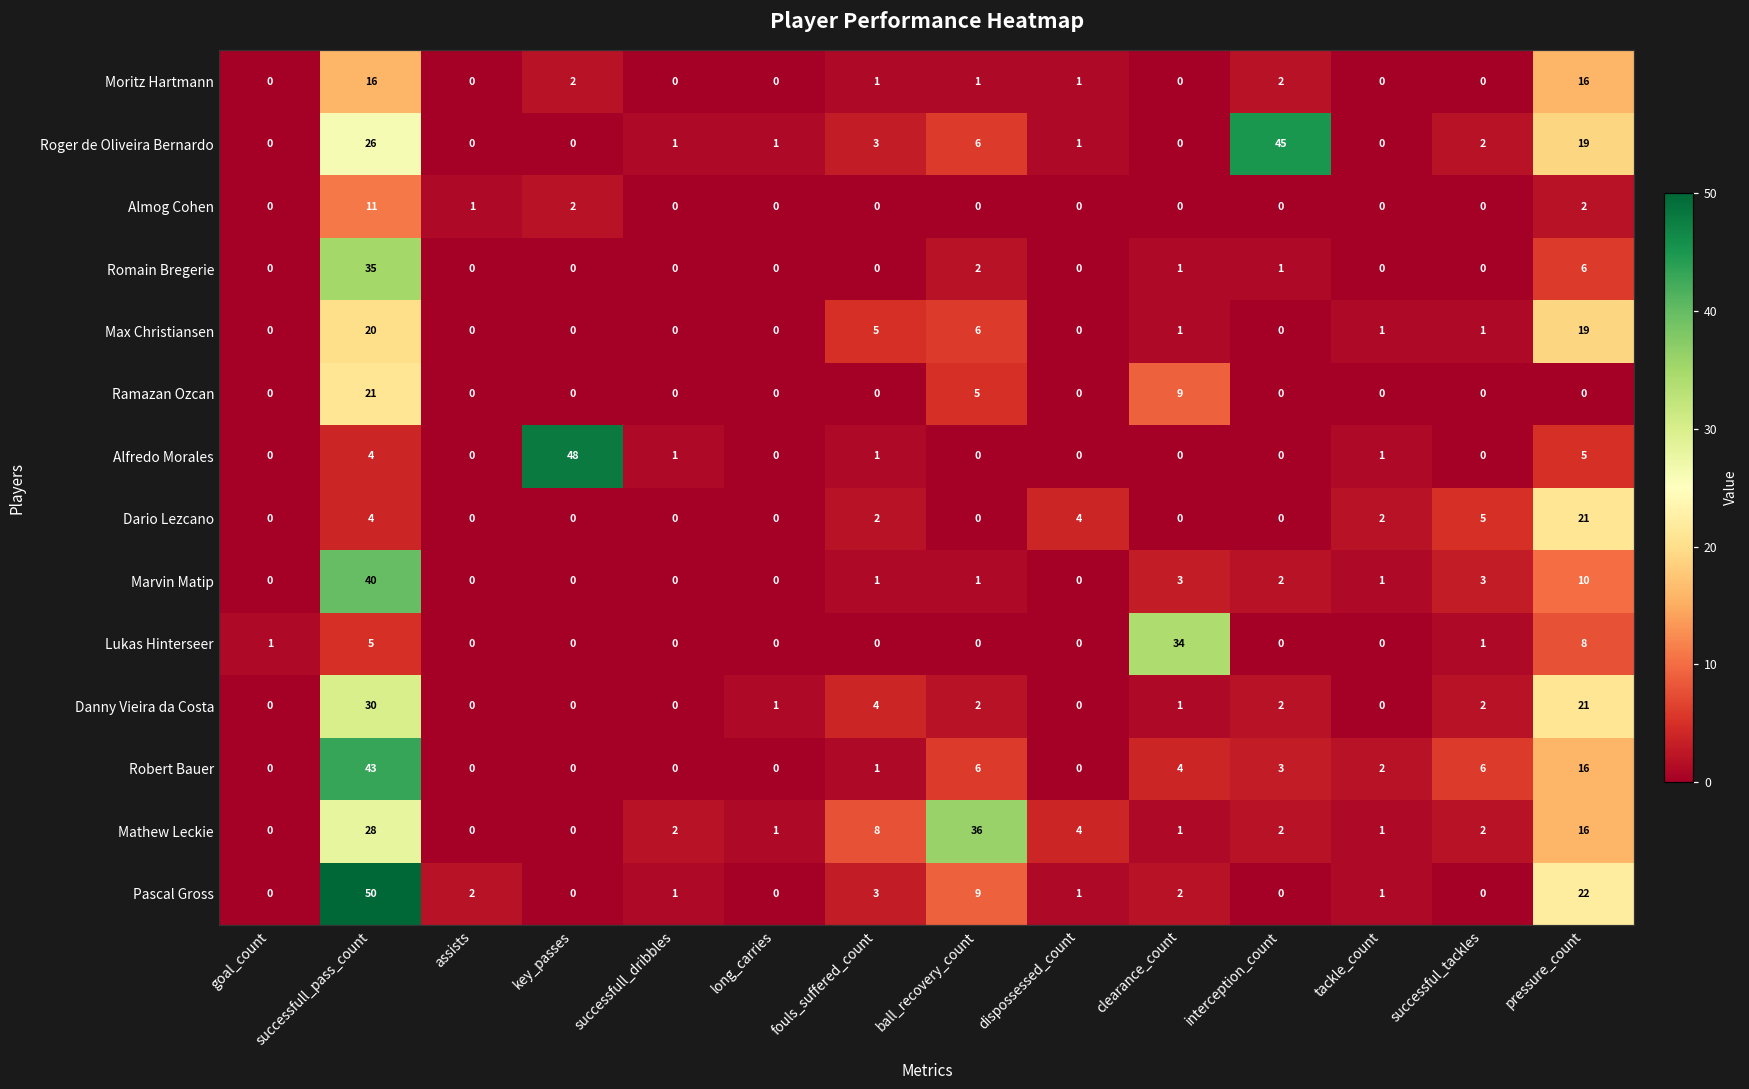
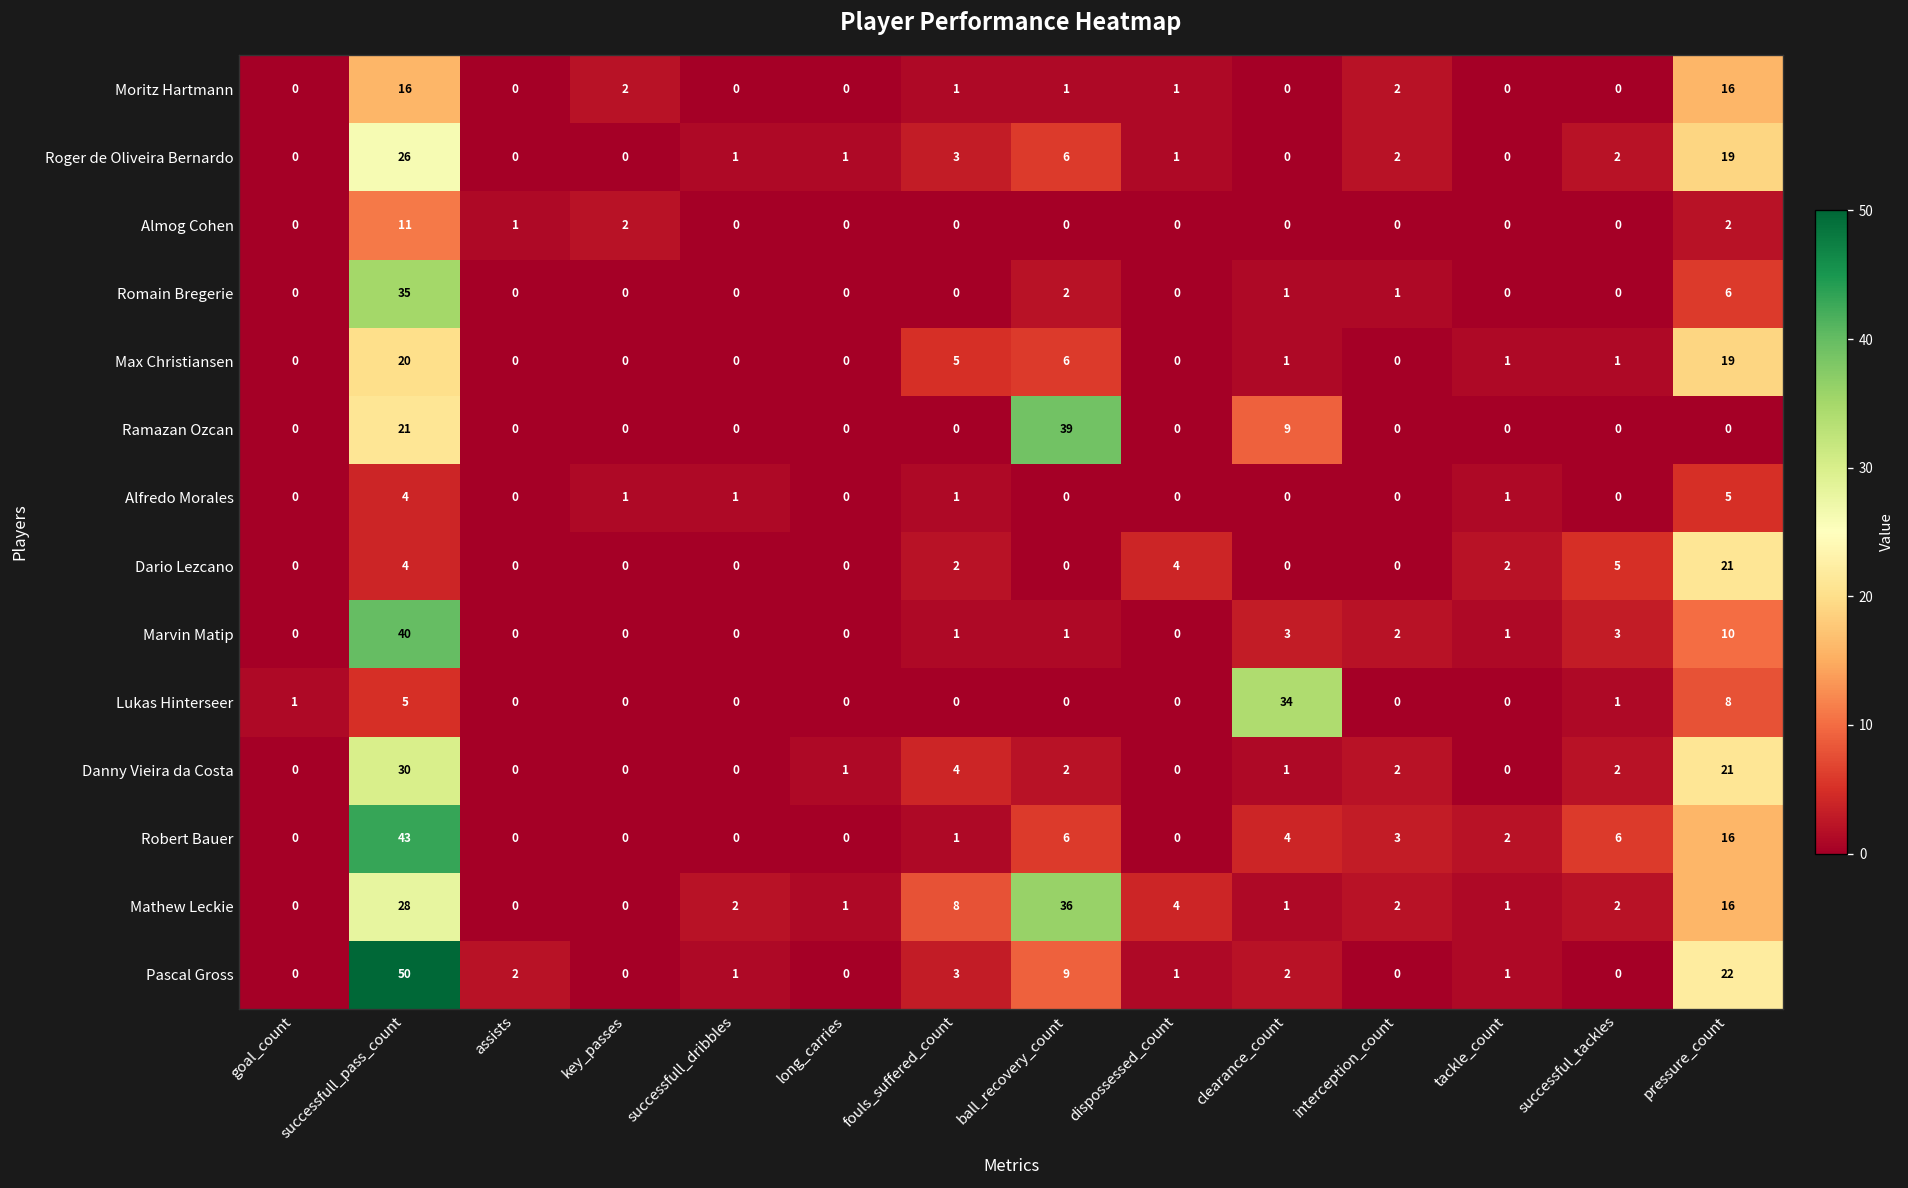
  {
    "Moritz Hartmann": {
      "goal_count": 0,
      "successfull_pass_count": 16,
      "assists": 0,
      "key_passes": 2,
      "successfull_dribbles": 0,
      "long_carries": 0,
      "fouls_suffered_count": 1,
      "ball_recovery_count": 1,
      "dispossessed_count": 1,
      "clearance_count": 0,
      "interception_count": 2,
      "tackle_count": 0,
      "successful_tackles": 0,
      "pressure_count": 16
    },
    "Roger de Oliveira Bernardo": {
      "goal_count": 0,
      "successfull_pass_count": 26,
      "assists": 0,
      "key_passes": 0,
      "successfull_dribbles": 1,
      "long_carries": 1,
      "fouls_suffered_count": 3,
      "ball_recovery_count": 6,
      "dispossessed_count": 1,
      "clearance_count": 0,
-     "interception_count": 45,
+     "interception_count": 2,
      "tackle_count": 0,
      "successful_tackles": 2,
      "pressure_count": 19
    },
    "Almog Cohen": {
      "goal_count": 0,
      "successfull_pass_count": 11,
      "assists": 1,
      "key_passes": 2,
      "successfull_dribbles": 0,
      "long_carries": 0,
      "fouls_suffered_count": 0,
      "ball_recovery_count": 0,
      "dispossessed_count": 0,
      "clearance_count": 0,
      "interception_count": 0,
      "tackle_count": 0,
      "successful_tackles": 0,
      "pressure_count": 2
    },
    "Romain Bregerie": {
      "goal_count": 0,
      "successfull_pass_count": 35,
      "assists": 0,
      "key_passes": 0,
      "successfull_dribbles": 0,
      "long_carries": 0,
      "fouls_suffered_count": 0,
      "ball_recovery_count": 2,
      "dispossessed_count": 0,
      "clearance_count": 1,
      "interception_count": 1,
      "tackle_count": 0,
      "successful_tackles": 0,
      "pressure_count": 6
    },
    "Max Christiansen": {
      "goal_count": 0,
      "successfull_pass_count": 20,
      "assists": 0,
      "key_passes": 0,
      "successfull_dribbles": 0,
      "long_carries": 0,
      "fouls_suffered_count": 5,
      "ball_recovery_count": 6,
      "dispossessed_count": 0,
      "clearance_count": 1,
      "interception_count": 0,
      "tackle_count": 1,
      "successful_tackles": 1,
      "pressure_count": 19
    },
    "Ramazan Ozcan": {
      "goal_count": 0,
      "successfull_pass_count": 21,
      "assists": 0,
      "key_passes": 0,
      "successfull_dribbles": 0,
      "long_carries": 0,
      "fouls_suffered_count": 0,
-     "ball_recovery_count": 5,
+     "ball_recovery_count": 39,
      "dispossessed_count": 0,
      "clearance_count": 9,
      "interception_count": 0,
      "tackle_count": 0,
      "successful_tackles": 0,
      "pressure_count": 0
    },
    "Alfredo Morales": {
      "goal_count": 0,
      "successfull_pass_count": 4,
      "assists": 0,
-     "key_passes": 48,
+     "key_passes": 1,
      "successfull_dribbles": 1,
      "long_carries": 0,
      "fouls_suffered_count": 1,
      "ball_recovery_count": 0,
      "dispossessed_count": 0,
      "clearance_count": 0,
      "interception_count": 0,
      "tackle_count": 1,
      "successful_tackles": 0,
      "pressure_count": 5
    },
    "Dario Lezcano": {
      "goal_count": 0,
      "successfull_pass_count": 4,
      "assists": 0,
      "key_passes": 0,
      "successfull_dribbles": 0,
      "long_carries": 0,
      "fouls_suffered_count": 2,
      "ball_recovery_count": 0,
      "dispossessed_count": 4,
      "clearance_count": 0,
      "interception_count": 0,
      "tackle_count": 2,
      "successful_tackles": 5,
      "pressure_count": 21
    },
    "Marvin Matip": {
      "goal_count": 0,
      "successfull_pass_count": 40,
      "assists": 0,
      "key_passes": 0,
      "successfull_dribbles": 0,
      "long_carries": 0,
      "fouls_suffered_count": 1,
      "ball_recovery_count": 1,
      "dispossessed_count": 0,
      "clearance_count": 3,
      "interception_count": 2,
      "tackle_count": 1,
      "successful_tackles": 3,
      "pressure_count": 10
    },
    "Lukas Hinterseer": {
      "goal_count": 1,
      "successfull_pass_count": 5,
      "assists": 0,
      "key_passes": 0,
      "successfull_dribbles": 0,
      "long_carries": 0,
      "fouls_suffered_count": 0,
      "ball_recovery_count": 0,
      "dispossessed_count": 0,
      "clearance_count": 34,
      "interception_count": 0,
      "tackle_count": 0,
      "successful_tackles": 1,
      "pressure_count": 8
    },
    "Danny Vieira da Costa": {
      "goal_count": 0,
      "successfull_pass_count": 30,
      "assists": 0,
      "key_passes": 0,
      "successfull_dribbles": 0,
      "long_carries": 1,
      "fouls_suffered_count": 4,
      "ball_recovery_count": 2,
      "dispossessed_count": 0,
      "clearance_count": 1,
      "interception_count": 2,
      "tackle_count": 0,
      "successful_tackles": 2,
      "pressure_count": 21
    },
    "Robert Bauer": {
      "goal_count": 0,
      "successfull_pass_count": 43,
      "assists": 0,
      "key_passes": 0,
      "successfull_dribbles": 0,
      "long_carries": 0,
      "fouls_suffered_count": 1,
      "ball_recovery_count": 6,
      "dispossessed_count": 0,
      "clearance_count": 4,
      "interception_count": 3,
      "tackle_count": 2,
      "successful_tackles": 6,
      "pressure_count": 16
    },
    "Mathew Leckie": {
      "goal_count": 0,
      "successfull_pass_count": 28,
      "assists": 0,
      "key_passes": 0,
      "successfull_dribbles": 2,
      "long_carries": 1,
      "fouls_suffered_count": 8,
      "ball_recovery_count": 36,
      "dispossessed_count": 4,
      "clearance_count": 1,
      "interception_count": 2,
      "tackle_count": 1,
      "successful_tackles": 2,
      "pressure_count": 16
    },
    "Pascal Gross": {
      "goal_count": 0,
      "successfull_pass_count": 50,
      "assists": 2,
      "key_passes": 0,
      "successfull_dribbles": 1,
      "long_carries": 0,
      "fouls_suffered_count": 3,
      "ball_recovery_count": 9,
      "dispossessed_count": 1,
      "clearance_count": 2,
      "interception_count": 0,
      "tackle_count": 1,
      "successful_tackles": 0,
      "pressure_count": 22
    }
  }
